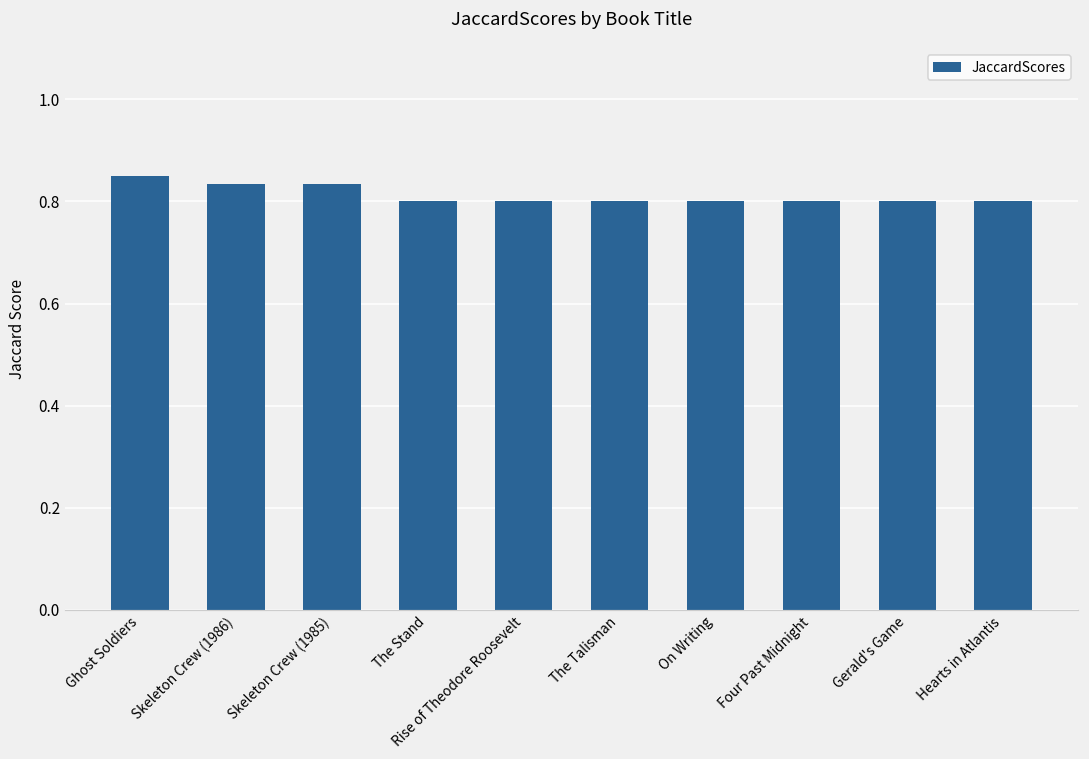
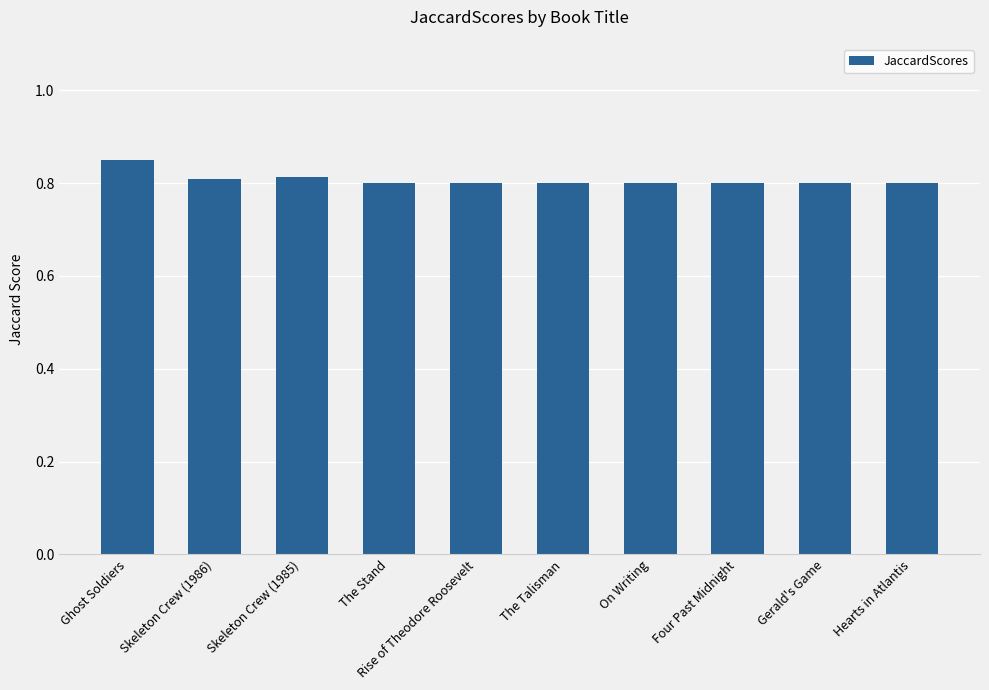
  {
    "Ghost Soldiers": 0.85,
-   "Skeleton Crew (1986)": 0.83,
-   "Skeleton Crew (1985)": 0.83,
+   "Skeleton Crew (1986)": 0.81,
+   "Skeleton Crew (1985)": 0.81,
    "The Stand": 0.80,
    "Rise of Theodore Roosevelt": 0.80,
    "The Talisman": 0.80,
    "On Writing": 0.80,
    "Four Past Midnight": 0.80,
    "Gerald's Game": 0.80,
    "Hearts in Atlantis": 0.80
  }
